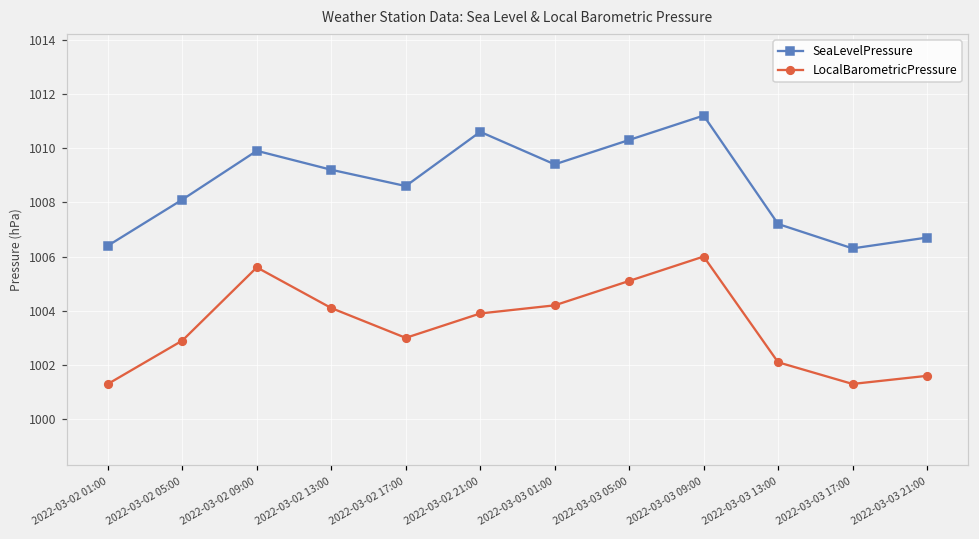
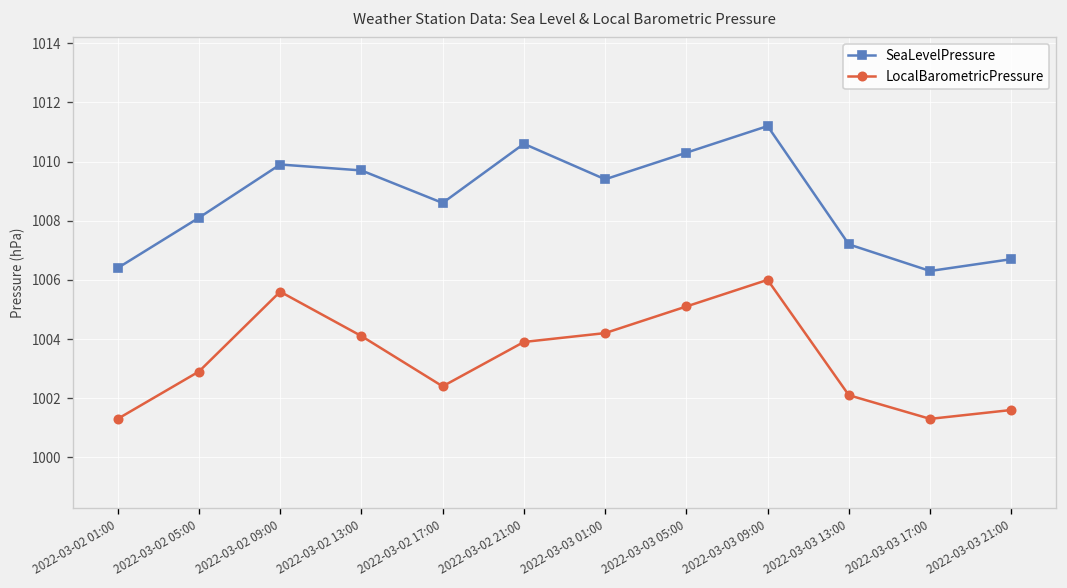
  {
    "SeaLevelPressure": {
      "2022-03-02 01:00": 1006.4,
      "2022-03-02 05:00": 1008.1,
      "2022-03-02 09:00": 1009.9,
-     "2022-03-02 13:00": 1009.2,
+     "2022-03-02 13:00": 1009.7,
      "2022-03-02 17:00": 1008.6,
      "2022-03-02 21:00": 1010.6,
      "2022-03-03 01:00": 1009.4,
      "2022-03-03 05:00": 1010.3,
      "2022-03-03 09:00": 1011.2,
      "2022-03-03 13:00": 1007.2,
      "2022-03-03 17:00": 1006.3,
      "2022-03-03 21:00": 1006.7
    },
    "LocalBarometricPressure": {
      "2022-03-02 01:00": 1001.3,
      "2022-03-02 05:00": 1002.9,
      "2022-03-02 09:00": 1005.6,
      "2022-03-02 13:00": 1004.1,
-     "2022-03-02 17:00": 1003.0,
+     "2022-03-02 17:00": 1002.4,
      "2022-03-02 21:00": 1003.9,
      "2022-03-03 01:00": 1004.2,
      "2022-03-03 05:00": 1005.1,
      "2022-03-03 09:00": 1006.0,
      "2022-03-03 13:00": 1002.1,
      "2022-03-03 17:00": 1001.3,
      "2022-03-03 21:00": 1001.6
    }
  }
